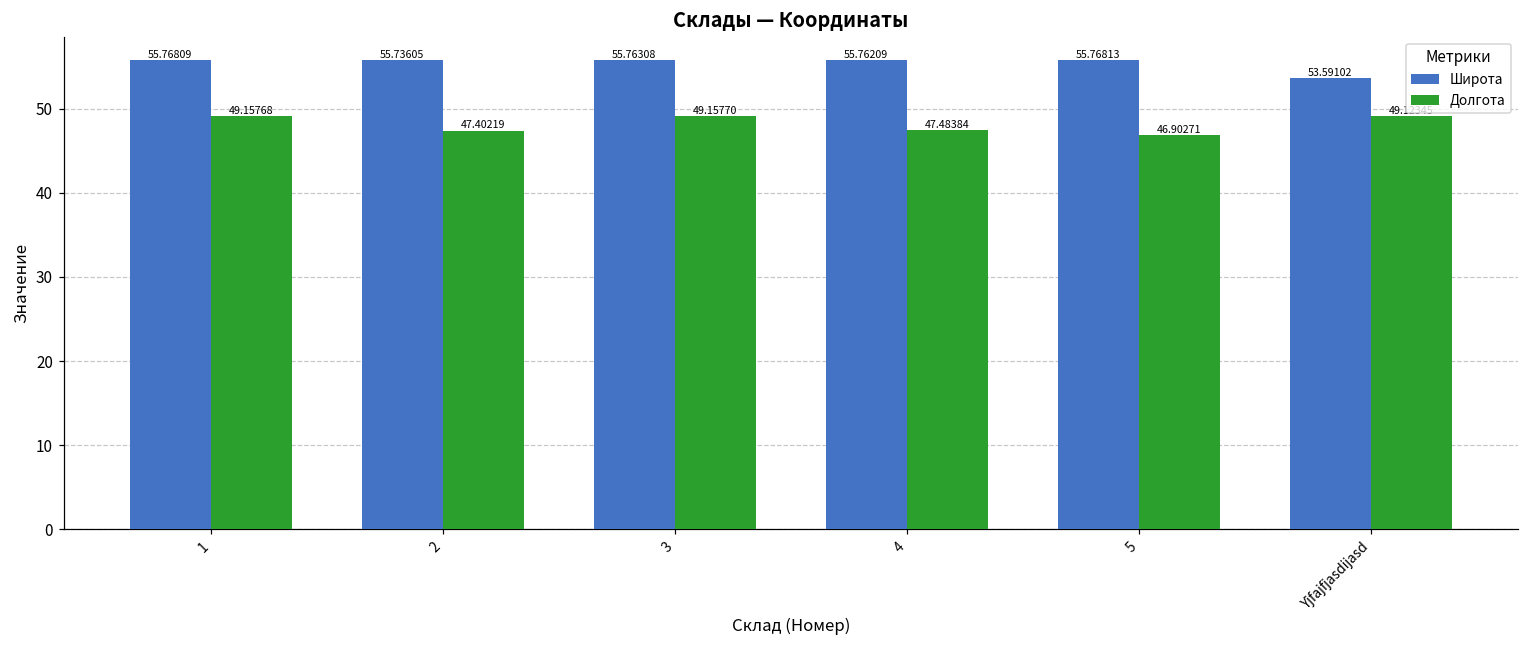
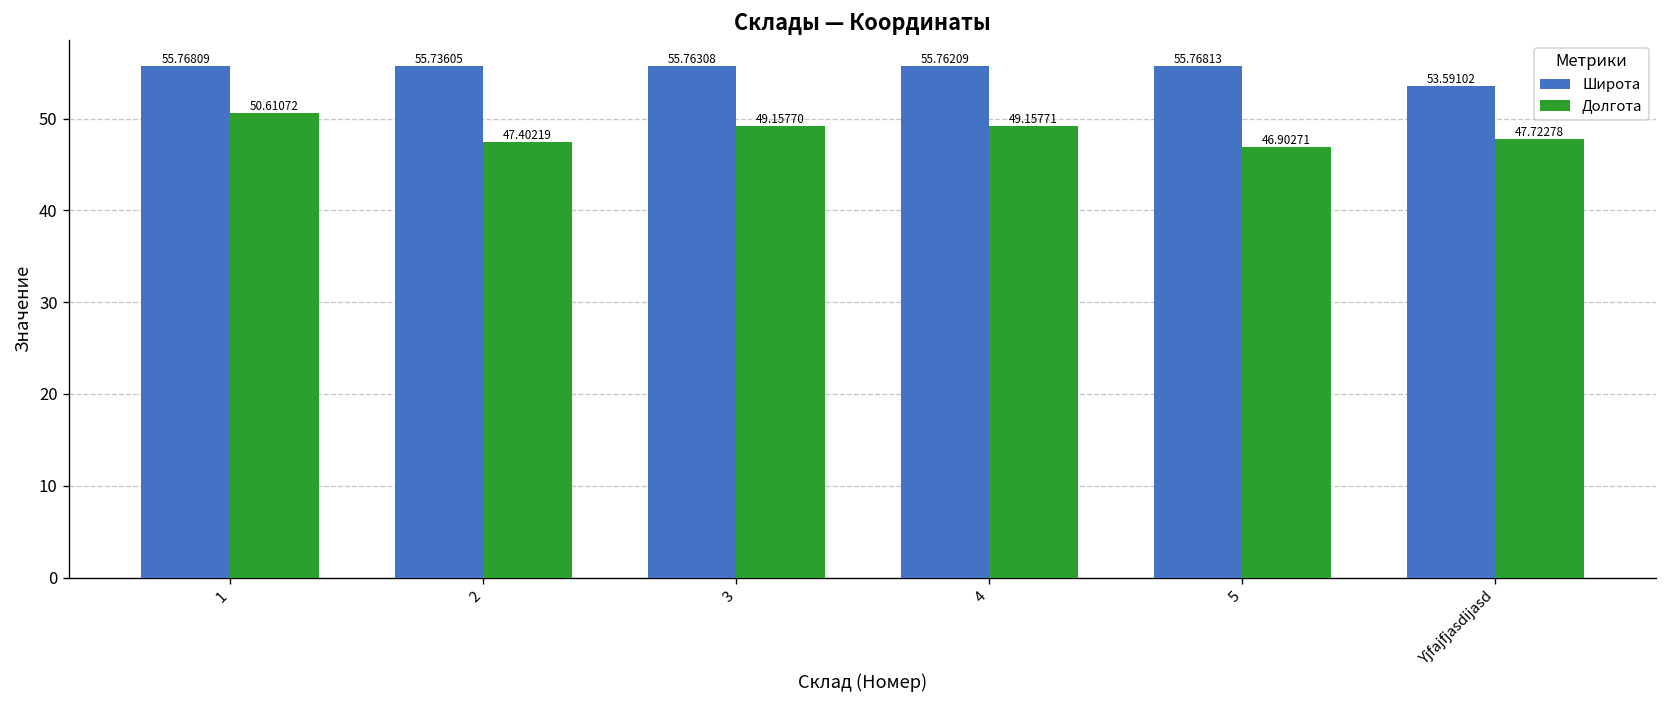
  {
    "Широта": {
      "1": 55.76809,
      "2": 55.73605,
      "3": 55.76308,
      "4": 55.76209,
      "5": 55.76813,
      "Yjfajfjasdijasd": 53.59102
    },
    "Долгота": {
-     "1": 49.15768,
+     "1": 50.61072,
      "2": 47.40219,
      "3": 49.15770,
-     "4": 47.48384,
+     "4": 49.15771,
      "5": 46.90271,
-     "Yjfajfjasdijasd": 49
+     "Yjfajfjasdijasd": 48
    }
  }
